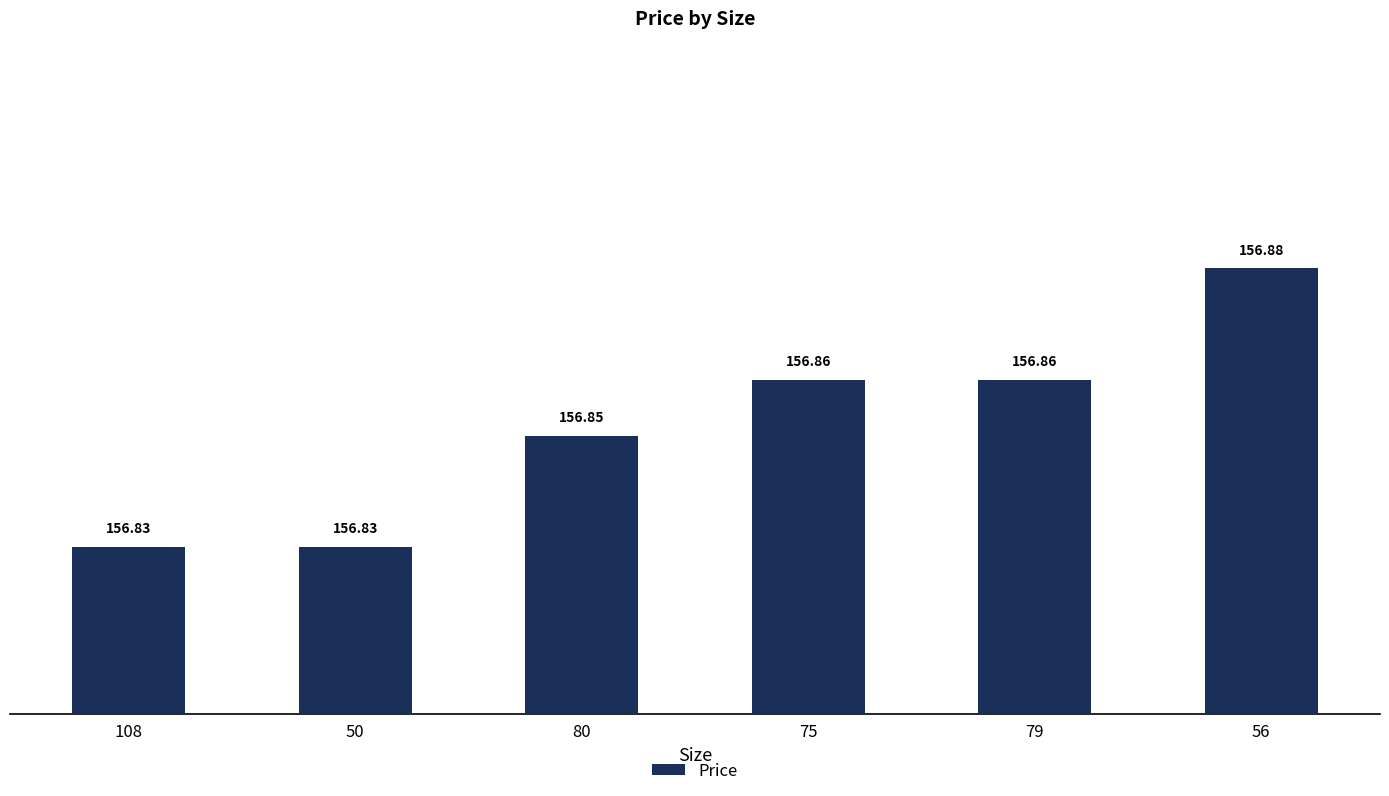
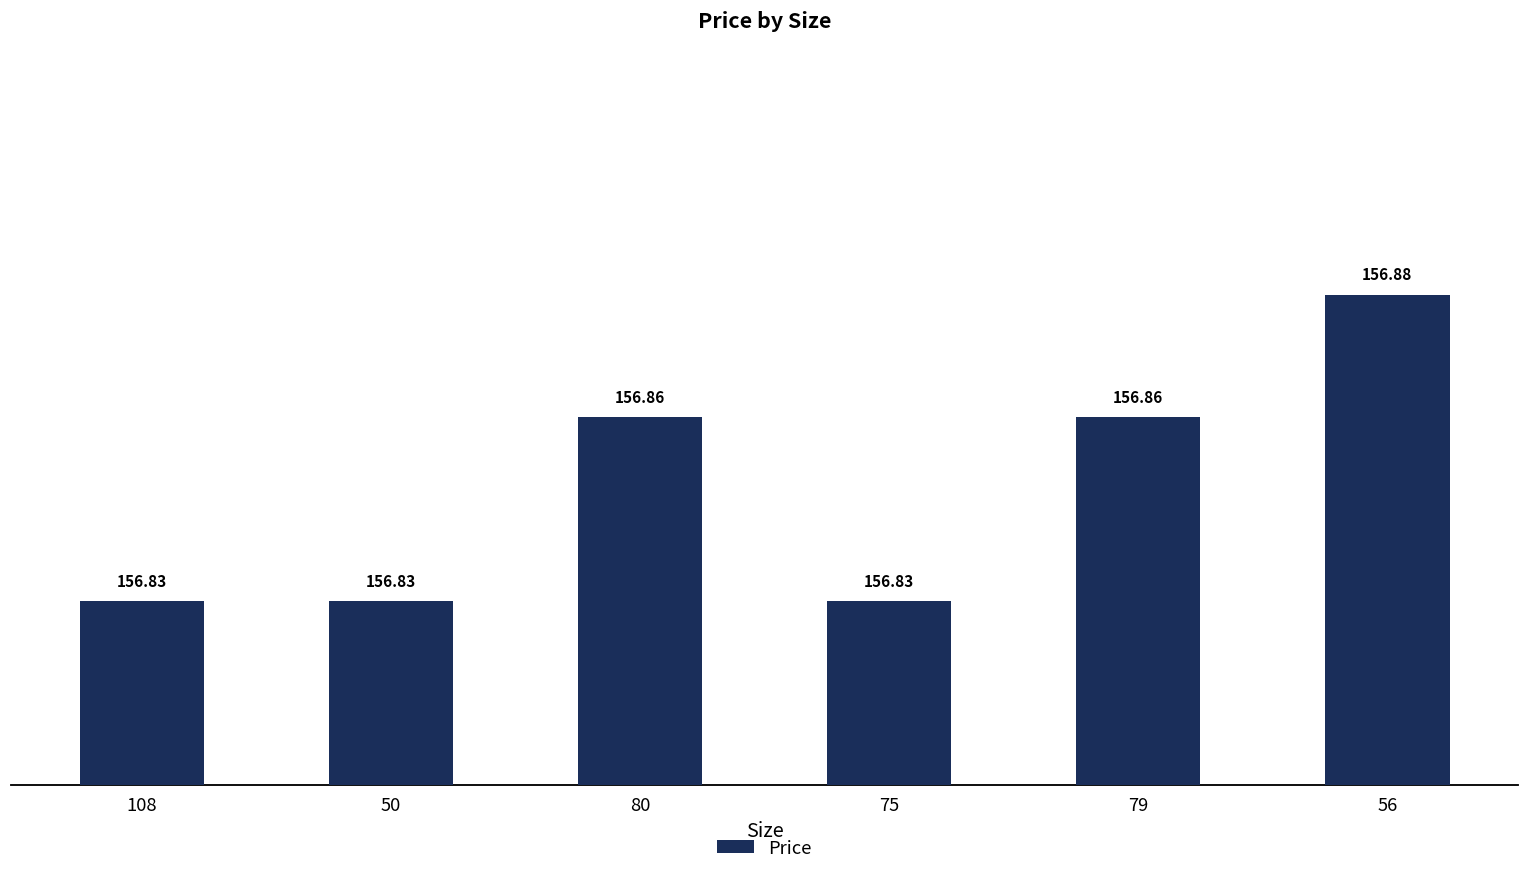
  {
    "108": 156.83,
    "50": 156.83,
-   "80": 156.85,
-   "75": 156.86,
+   "80": 156.86,
+   "75": 156.83,
    "79": 156.86,
    "56": 156.88
  }
